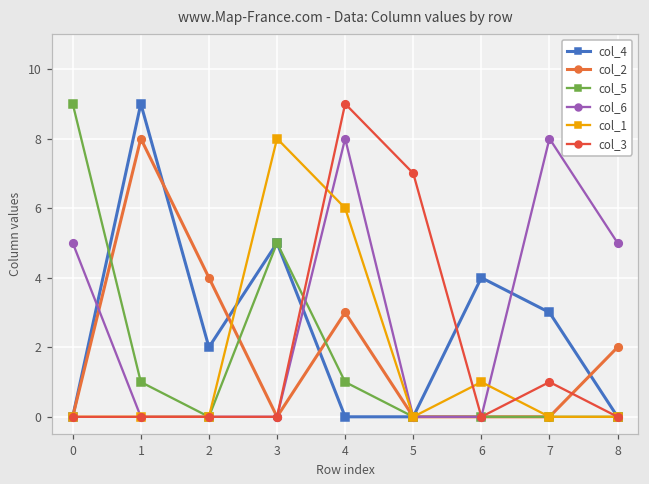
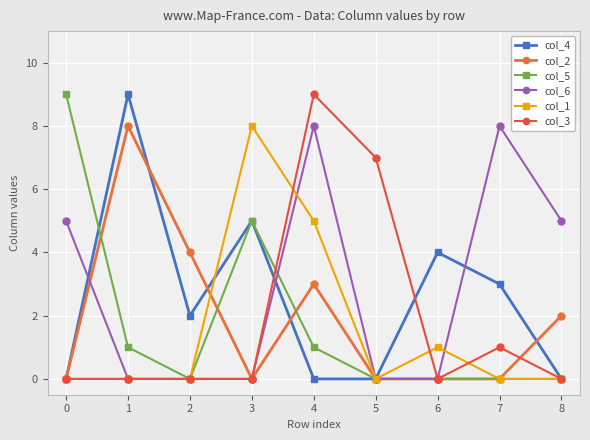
  {
    "col_4": {
      "1": 9,
      "2": 2,
      "4": 0,
      "6": 4,
      "7": 3
    },
    "col_5": {
      "0": 9,
      "1": 1,
      "4": 1
    },
    "col_6": {
      "0": 5,
      "4": 8,
      "7": 8,
      "8": 5
    },
    "col_1": {
      "3": 8,
-     "4": 6,
+     "4": 5,
      "6": 1
    }
  }
